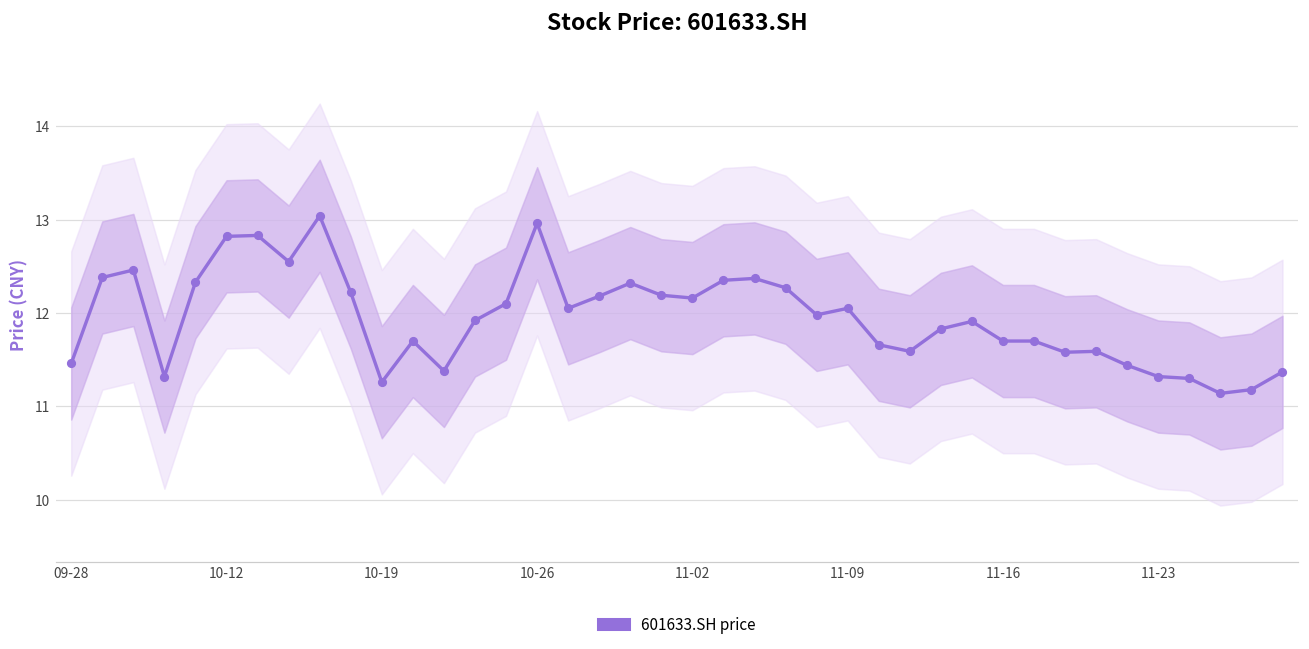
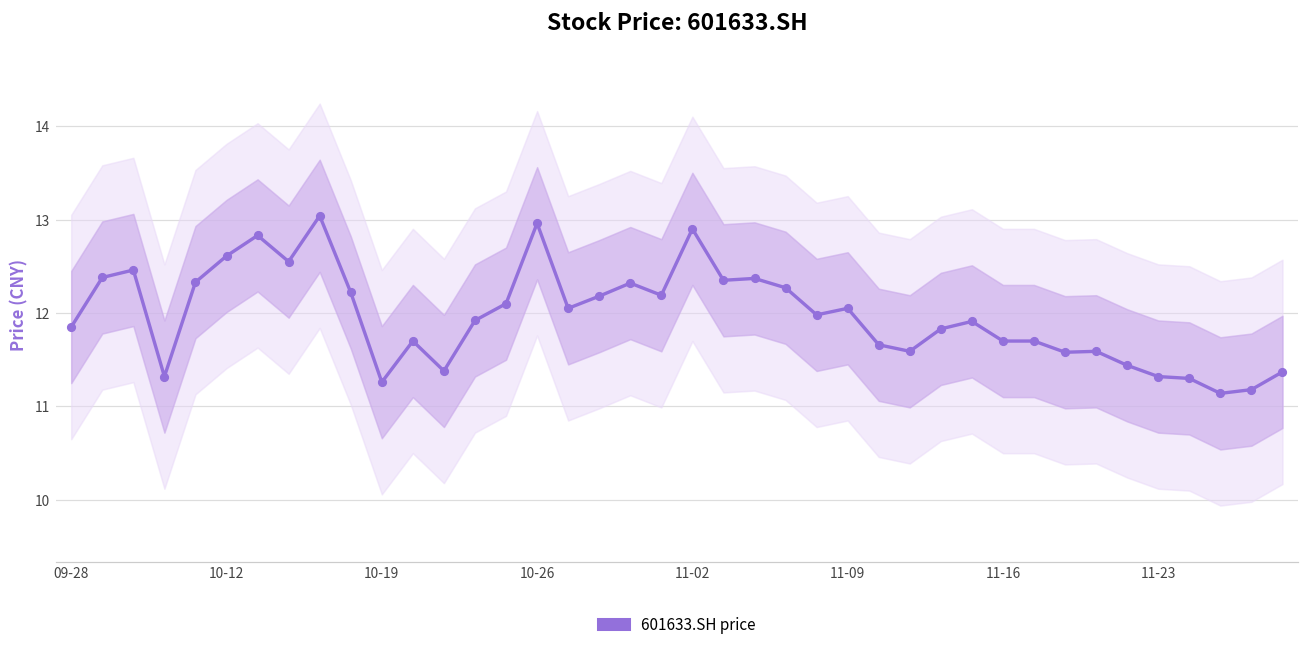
  {
    "601633.SH price": {
-     "09-28": 11.5,
-     "10-12": 12.8,
+     "09-28": 11.9,
+     "10-12": 12.6,
      "10-19": 11.3,
      "10-26": 13.0,
-     "11-02": 12.2,
+     "11-02": 12.9,
      "11-09": 12.1,
      "11-16": 11.7,
      "11-23": 11.3
    }
  }
